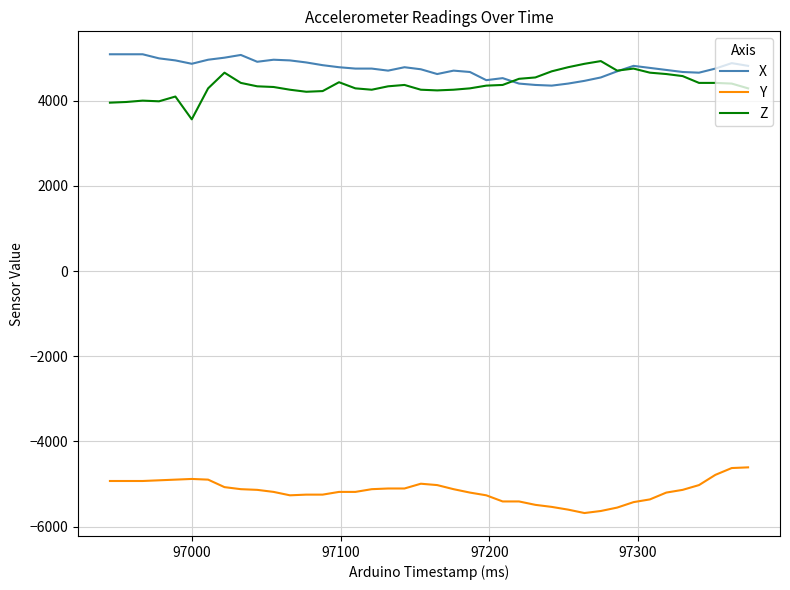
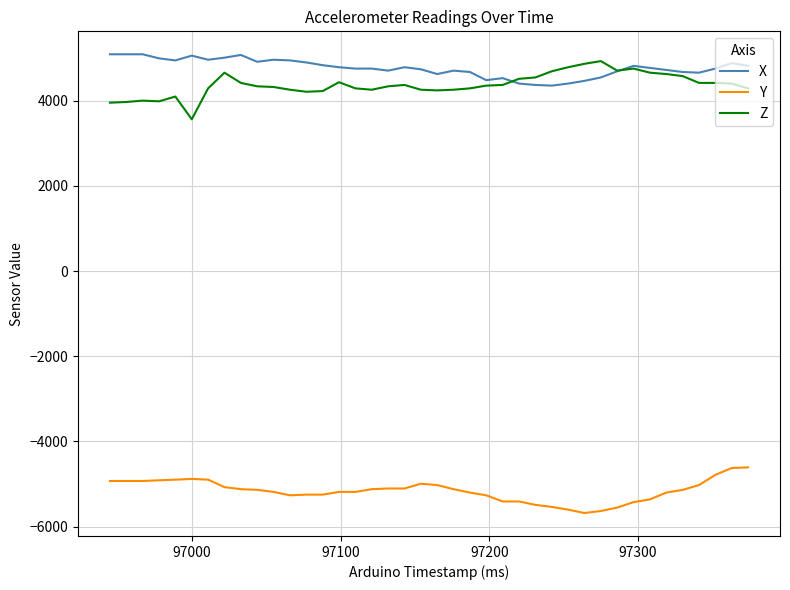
  {
    "X": {
-     "97000": 4900
+     "97000": 5100
    },
    "Y": {
      "97000": -4900
    },
    "Z": {
      "97000": 3600
    }
  }
